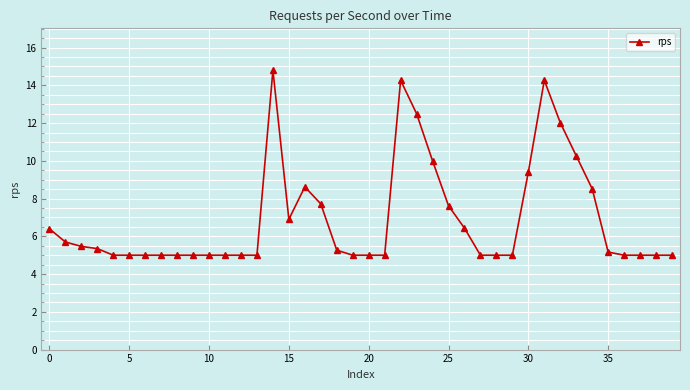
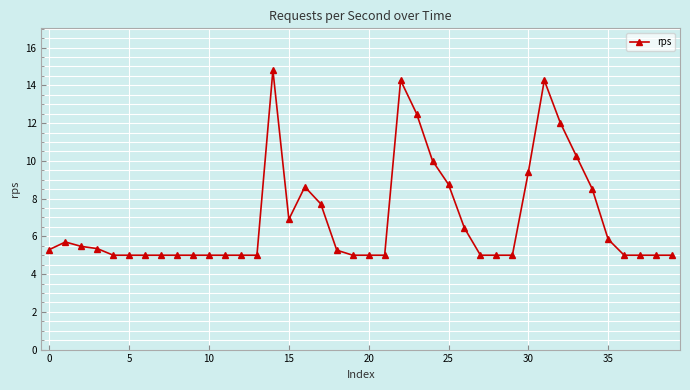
  {
-   "0": 6.4,
+   "0": 5.3,
    "5": 5.0,
    "10": 5.0,
    "15": 6.9,
    "20": 5.0,
-   "25": 7.6,
+   "25": 8.8,
    "30": 9.4,
-   "35": 5.2
+   "35": 5.8
  }
